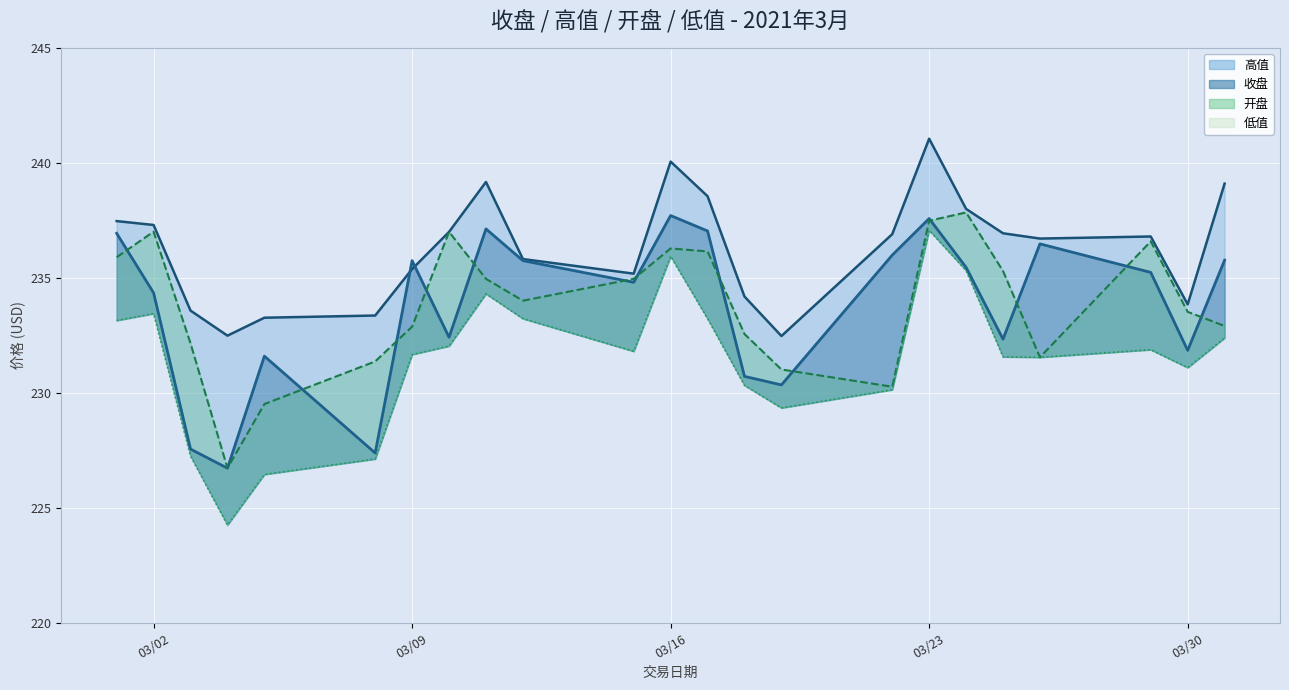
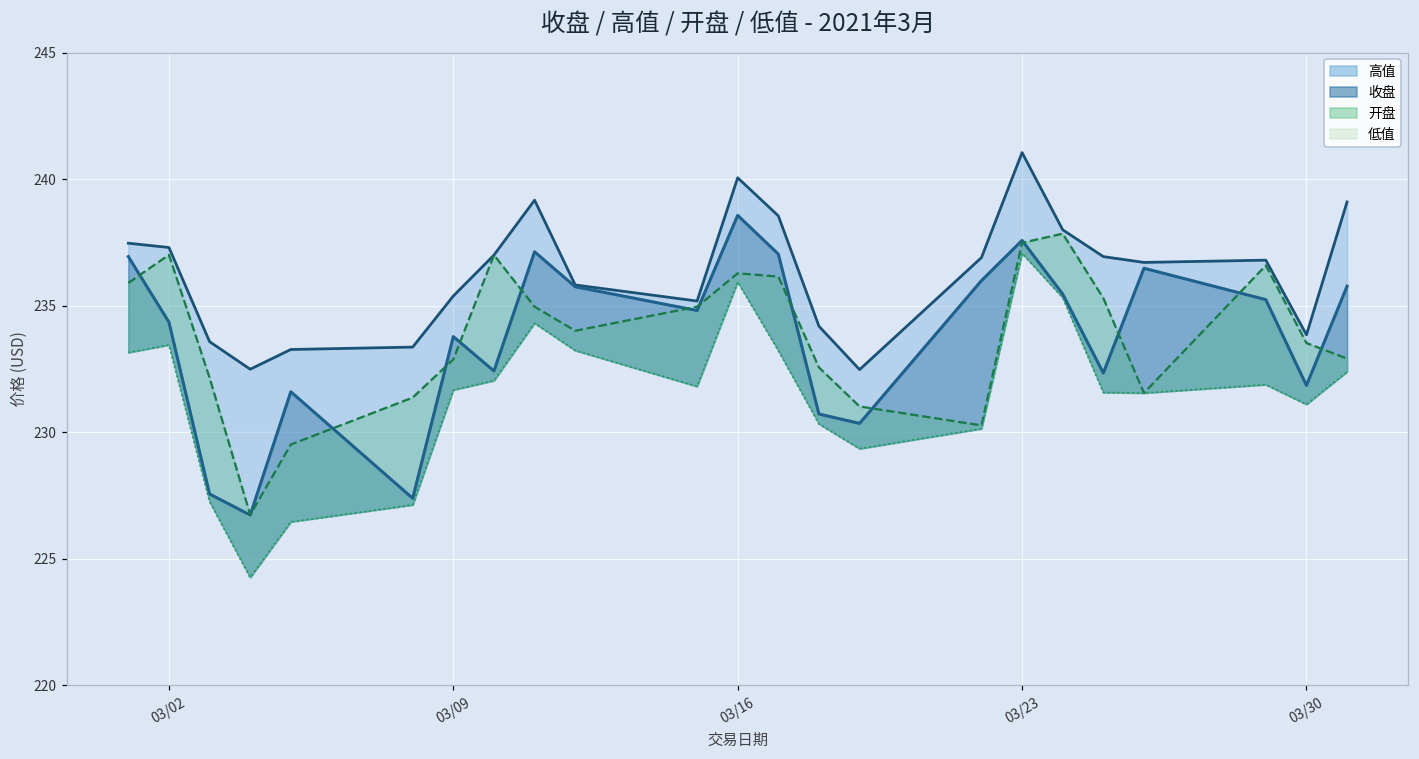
  {
    "收盘": {
      "03/02": 234.4,
-     "03/09": 235.8,
-     "03/16": 237.7,
+     "03/09": 233.8,
+     "03/16": 238.6,
      "03/30": 231.9
    }
  }
